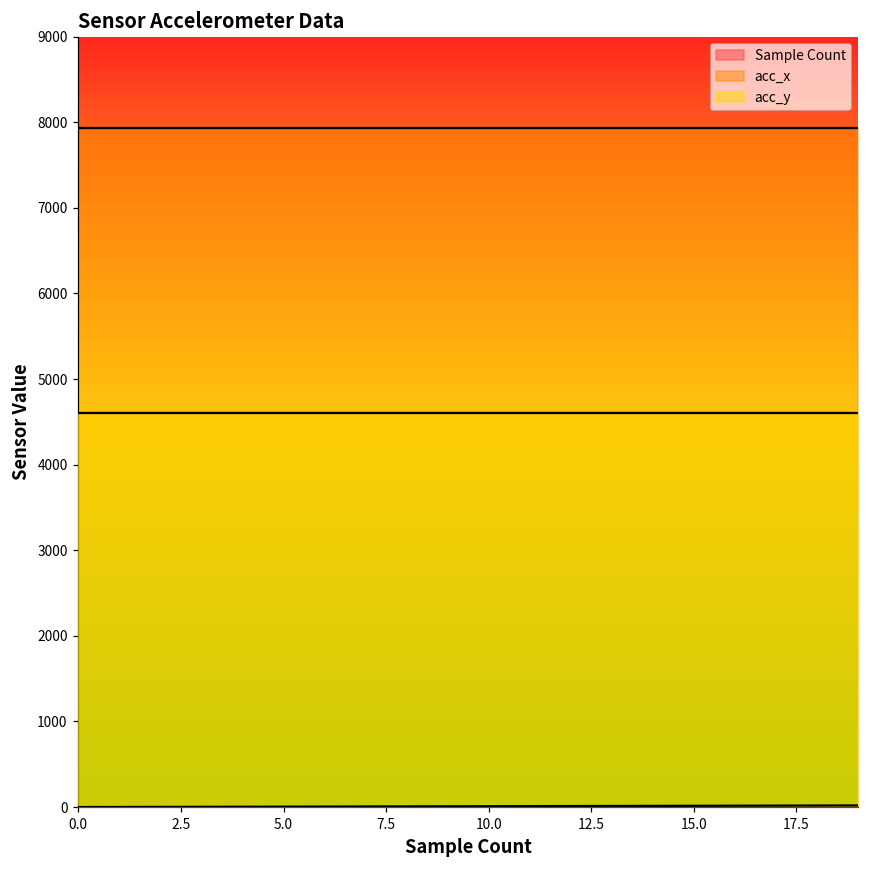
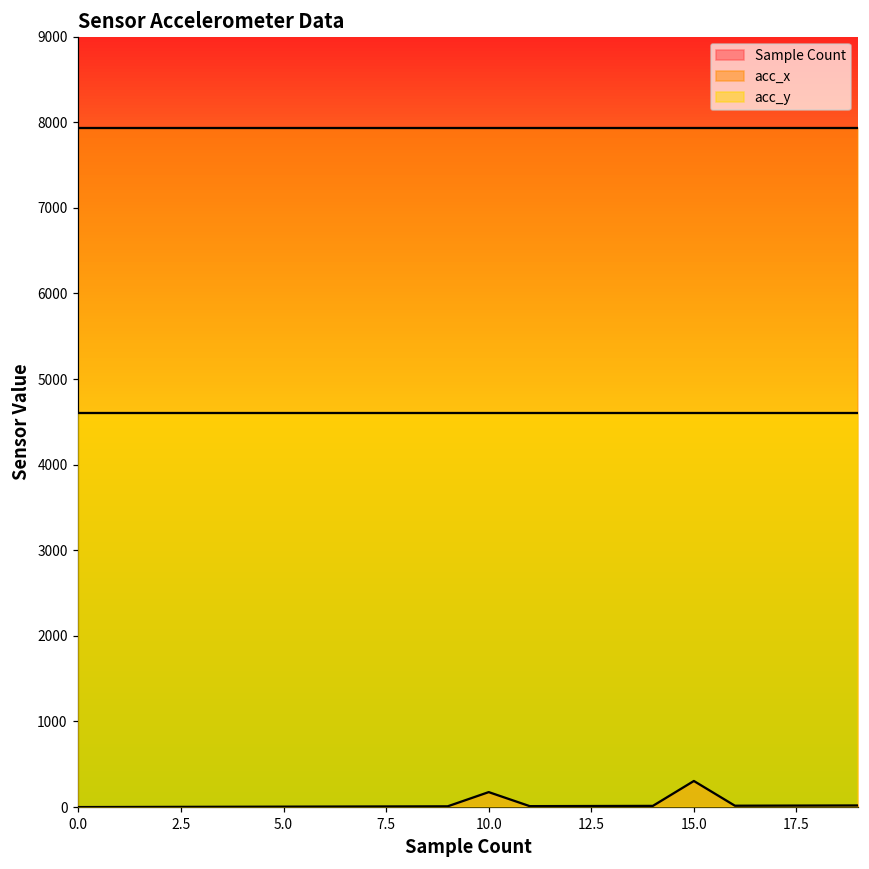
  {
    "Sample Count": {
      "0.0": 0,
      "5.0": 0,
-     "10.0": 0,
-     "15.0": 0
+     "10.0": 200,
+     "15.0": 300
    }
  }
